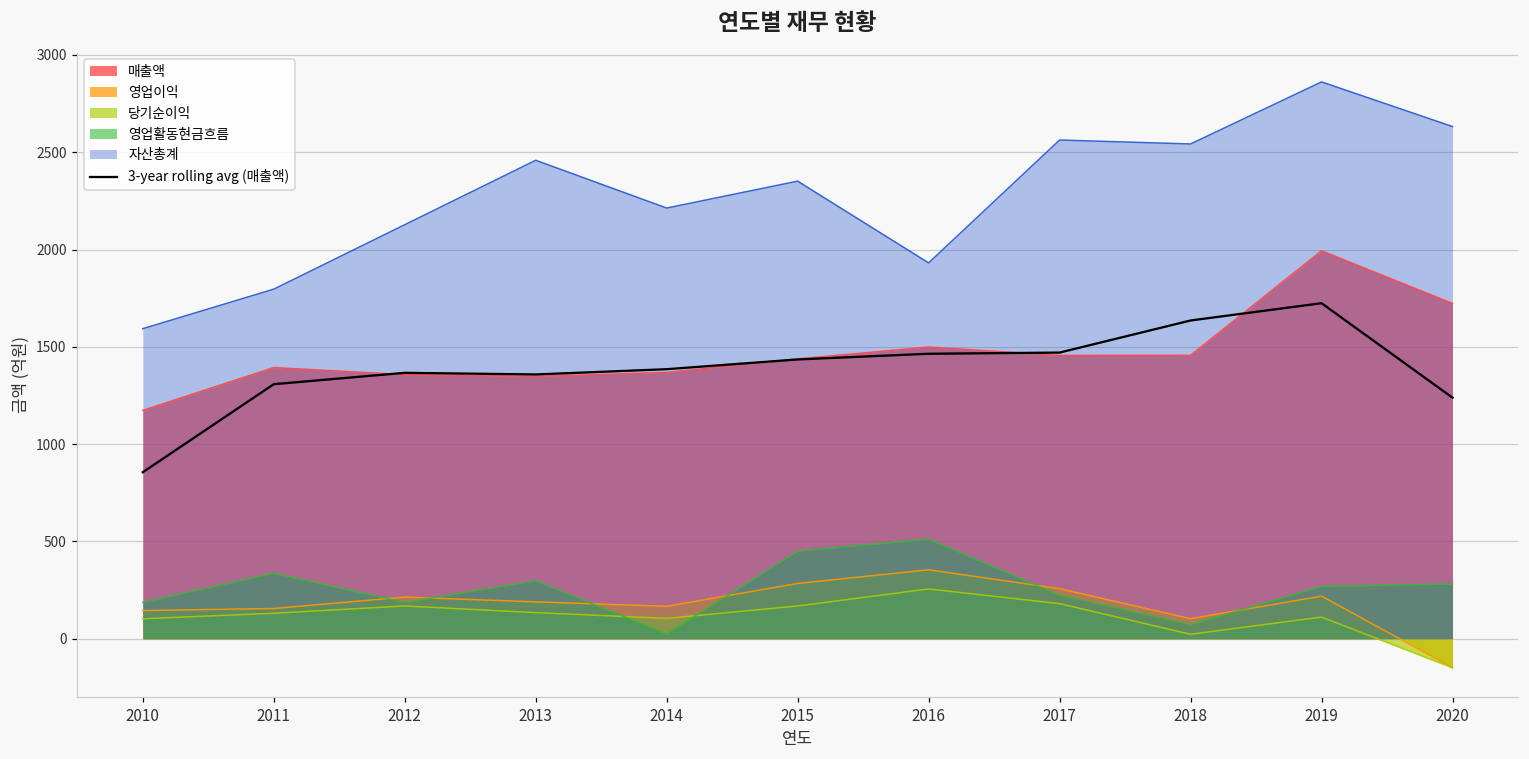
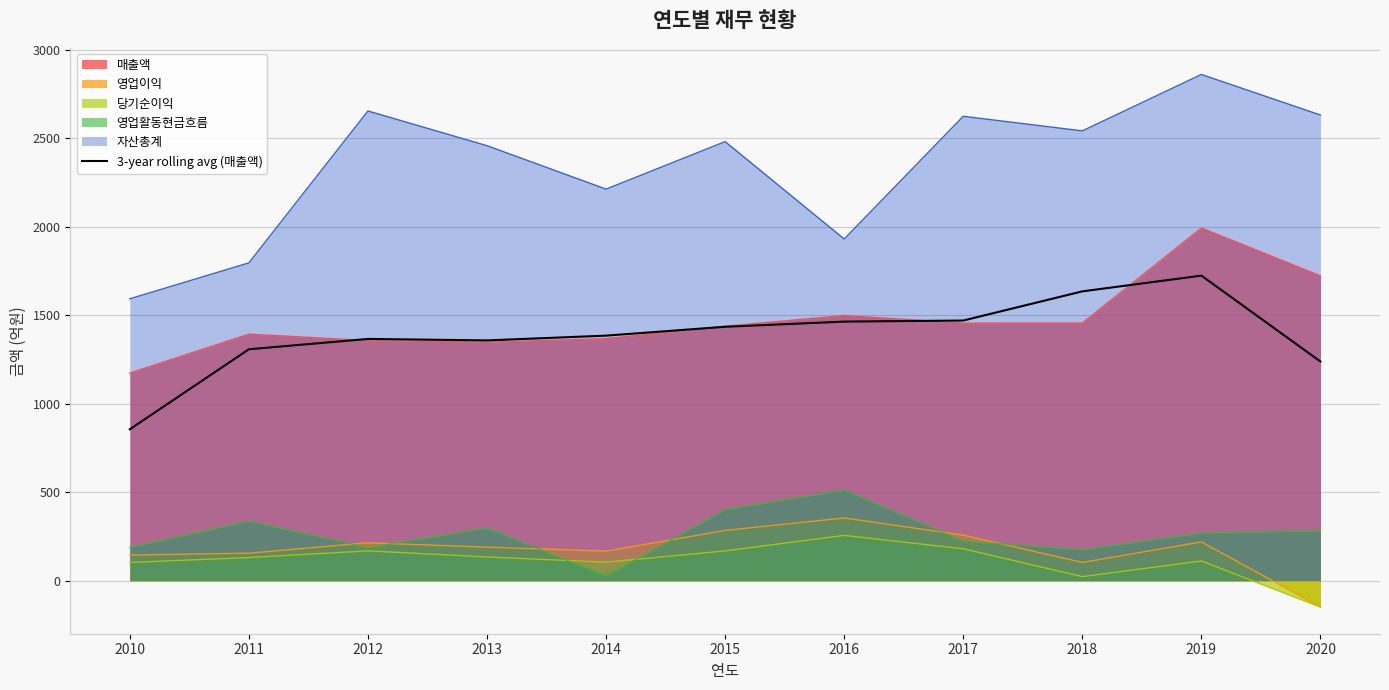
  {
    "매출액": {
      "2010": 1170,
      "2011": 1390,
      "2014": 1370,
      "2016": 1500,
      "2017": 1460,
      "2018": 1460,
      "2019": 1990,
      "2020": 1720
    },
    "영업활동현금흐름": {
      "2010": 190,
      "2011": 340,
      "2012": 190,
      "2013": 300,
      "2014": 30,
-     "2015": 450,
+     "2015": 400,
      "2016": 510,
      "2017": 220,
-     "2018": 70,
+     "2018": 170,
      "2019": 270,
      "2020": 280
    },
    "자산총계": {
      "2010": 1590,
      "2011": 1800,
-     "2012": 2130,
+     "2012": 2660,
      "2013": 2460,
      "2014": 2210,
-     "2015": 2350,
+     "2015": 2480,
      "2016": 1930,
-     "2017": 2560,
+     "2017": 2630,
      "2018": 2540,
      "2019": 2860,
      "2020": 2630
    },
    "3-year rolling avg (매출액)": {
      "2010": 860,
      "2011": 1310,
      "2014": 1390,
      "2016": 1460,
      "2017": 1470,
      "2018": 1640,
      "2019": 1720,
      "2020": 1240
    }
  }
